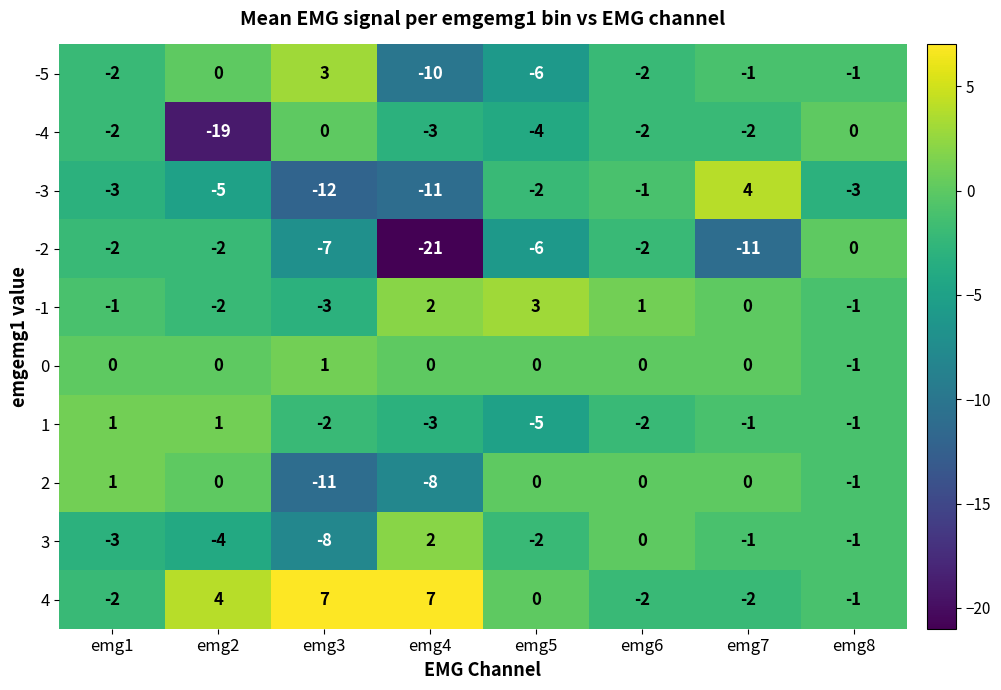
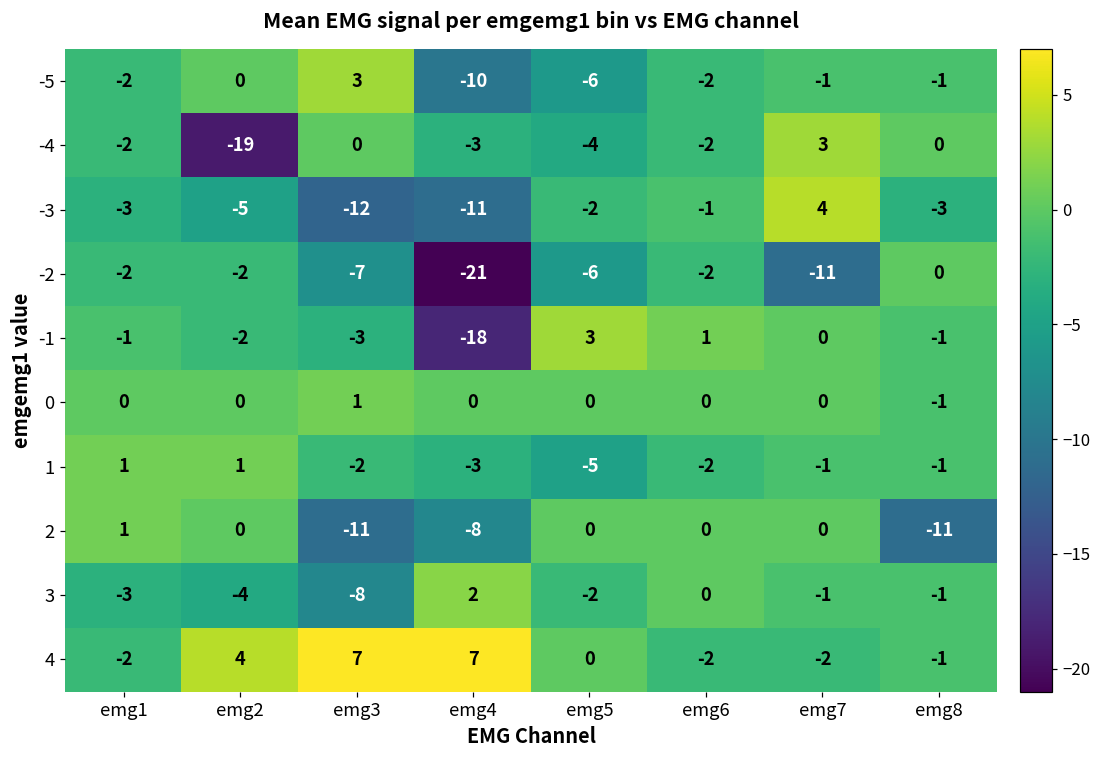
  {
    "-5": {
      "emg1": -2,
      "emg2": 0,
      "emg3": 3,
      "emg4": -10,
      "emg5": -6,
      "emg6": -2,
      "emg7": -1,
      "emg8": -1
    },
    "-4": {
      "emg1": -2,
      "emg2": -19,
      "emg3": 0,
      "emg4": -3,
      "emg5": -4,
      "emg6": -2,
-     "emg7": -2,
+     "emg7": 3,
      "emg8": 0
    },
    "-3": {
      "emg1": -3,
      "emg2": -5,
      "emg3": -12,
      "emg4": -11,
      "emg5": -2,
      "emg6": -1,
      "emg7": 4,
      "emg8": -3
    },
    "-2": {
      "emg1": -2,
      "emg2": -2,
      "emg3": -7,
      "emg4": -21,
      "emg5": -6,
      "emg6": -2,
      "emg7": -11,
      "emg8": 0
    },
    "-1": {
      "emg1": -1,
      "emg2": -2,
      "emg3": -3,
-     "emg4": 2,
+     "emg4": -18,
      "emg5": 3,
      "emg6": 1,
      "emg7": 0,
      "emg8": -1
    },
    "0": {
      "emg1": 0,
      "emg2": 0,
      "emg3": 1,
      "emg4": 0,
      "emg5": 0,
      "emg6": 0,
      "emg7": 0,
      "emg8": -1
    },
    "1": {
      "emg1": 1,
      "emg2": 1,
      "emg3": -2,
      "emg4": -3,
      "emg5": -5,
      "emg6": -2,
      "emg7": -1,
      "emg8": -1
    },
    "2": {
      "emg1": 1,
      "emg2": 0,
      "emg3": -11,
      "emg4": -8,
      "emg5": 0,
      "emg6": 0,
      "emg7": 0,
-     "emg8": -1
+     "emg8": -11
    },
    "3": {
      "emg1": -3,
      "emg2": -4,
      "emg3": -8,
      "emg4": 2,
      "emg5": -2,
      "emg6": 0,
      "emg7": -1,
      "emg8": -1
    },
    "4": {
      "emg1": -2,
      "emg2": 4,
      "emg3": 7,
      "emg4": 7,
      "emg5": 0,
      "emg6": -2,
      "emg7": -2,
      "emg8": -1
    }
  }
